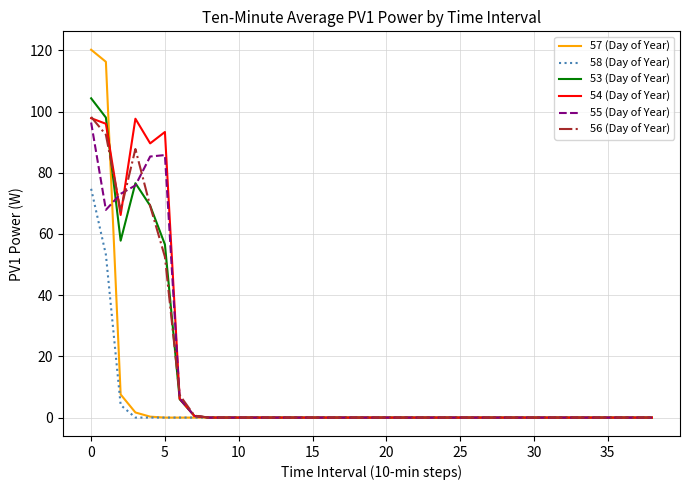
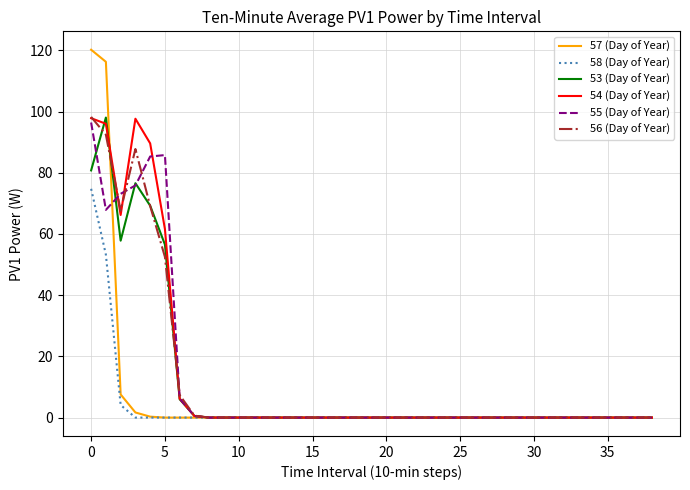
  {
    "57 (Day of Year)": {
      "0": 120
    },
    "58 (Day of Year)": {
      "0": 75
    },
    "53 (Day of Year)": {
-     "0": 104,
+     "0": 81,
      "5": 57
    },
    "54 (Day of Year)": {
-     "5": 93
+     "5": 62
    },
    "55 (Day of Year)": {
      "0": 96,
      "5": 86
    },
    "56 (Day of Year)": {
      "5": 53
    }
  }
